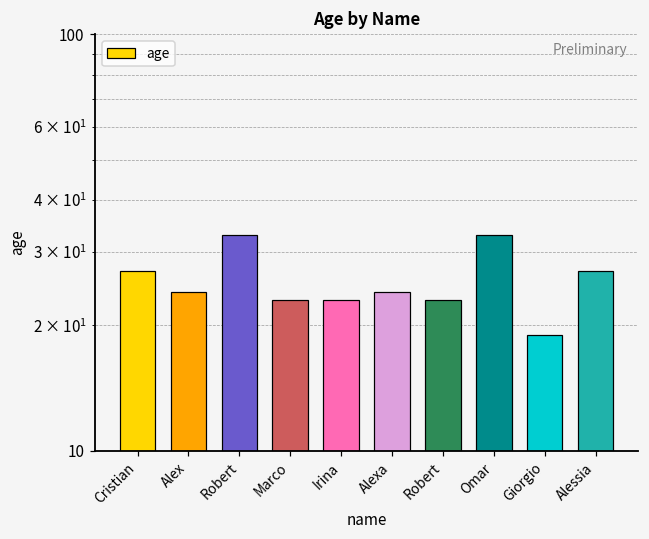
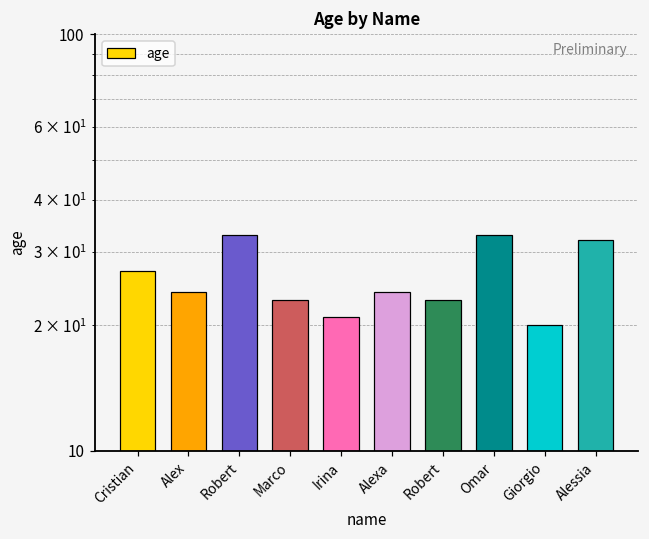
  {
    "Cristian": 27,
    "Alex": 24,
    "Marco": 23,
-   "Irina": 23,
+   "Irina": 21,
    "Alexa": 24,
    "Omar": 33,
-   "Giorgio": 19,
-   "Alessia": 27
+   "Giorgio": 20,
+   "Alessia": 32
  }
